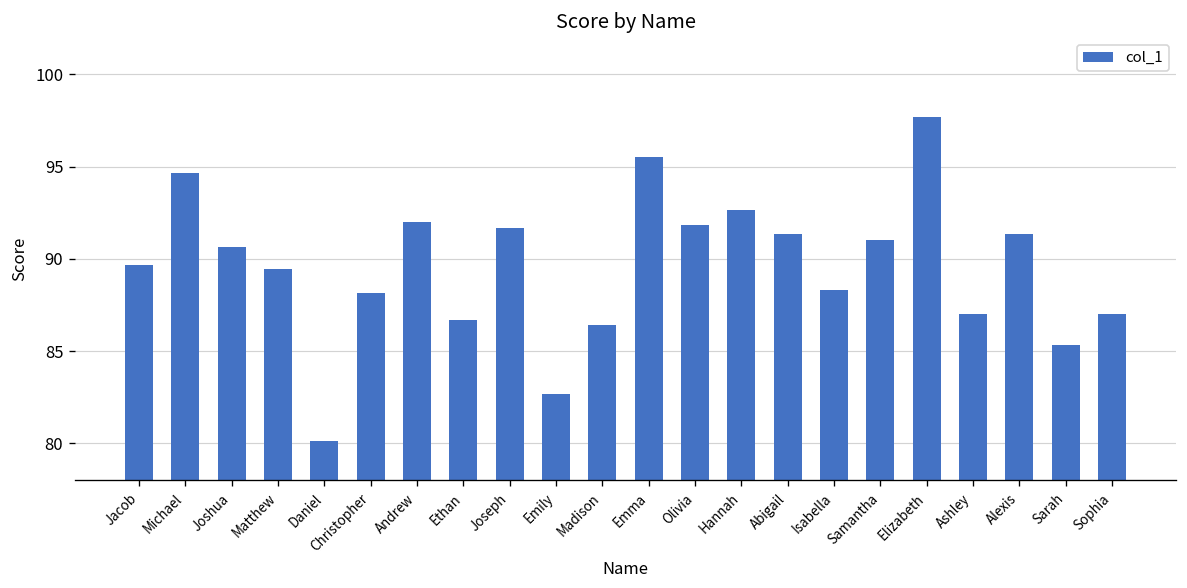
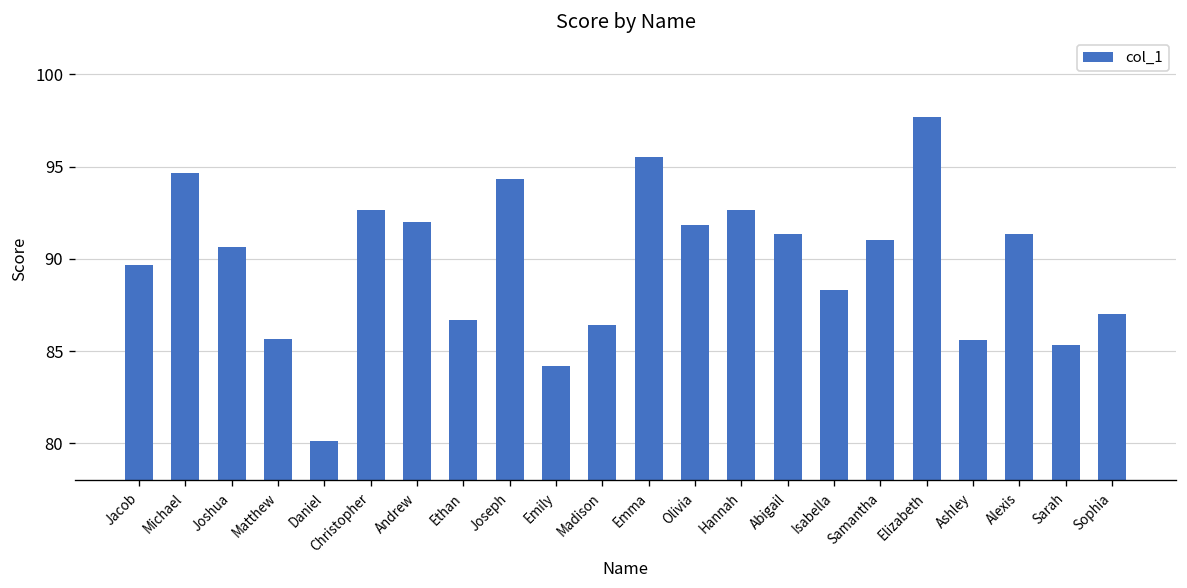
  {
    "Jacob": 89.7,
    "Michael": 94.7,
    "Joshua": 90.7,
-   "Matthew": 89.4,
+   "Matthew": 85.7,
    "Daniel": 80.1,
-   "Christopher": 88.2,
+   "Christopher": 92.7,
    "Andrew": 92.0,
    "Ethan": 86.7,
-   "Joseph": 91.7,
-   "Emily": 82.7,
+   "Joseph": 94.4,
+   "Emily": 84.2,
    "Madison": 86.4,
    "Emma": 95.5,
    "Olivia": 91.9,
    "Hannah": 92.7,
    "Abigail": 91.3,
    "Isabella": 88.3,
    "Samantha": 91.0,
    "Elizabeth": 97.7,
-   "Ashley": 87.0,
+   "Ashley": 85.6,
    "Alexis": 91.3,
    "Sarah": 85.3,
    "Sophia": 87.0
  }
